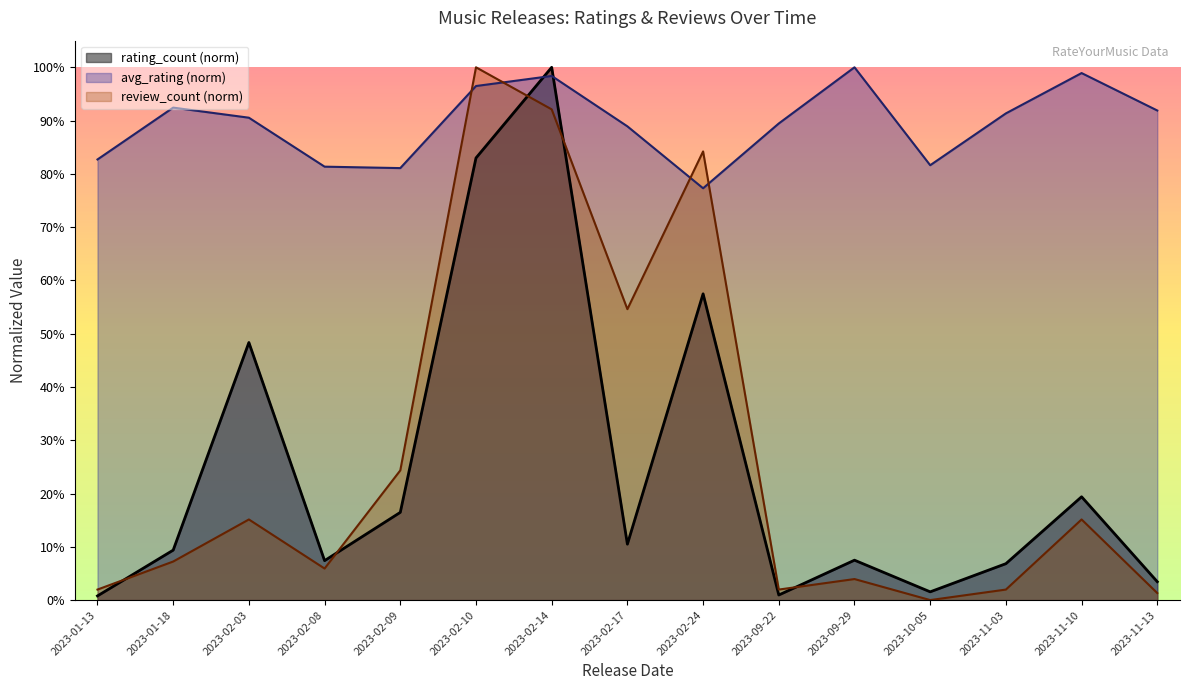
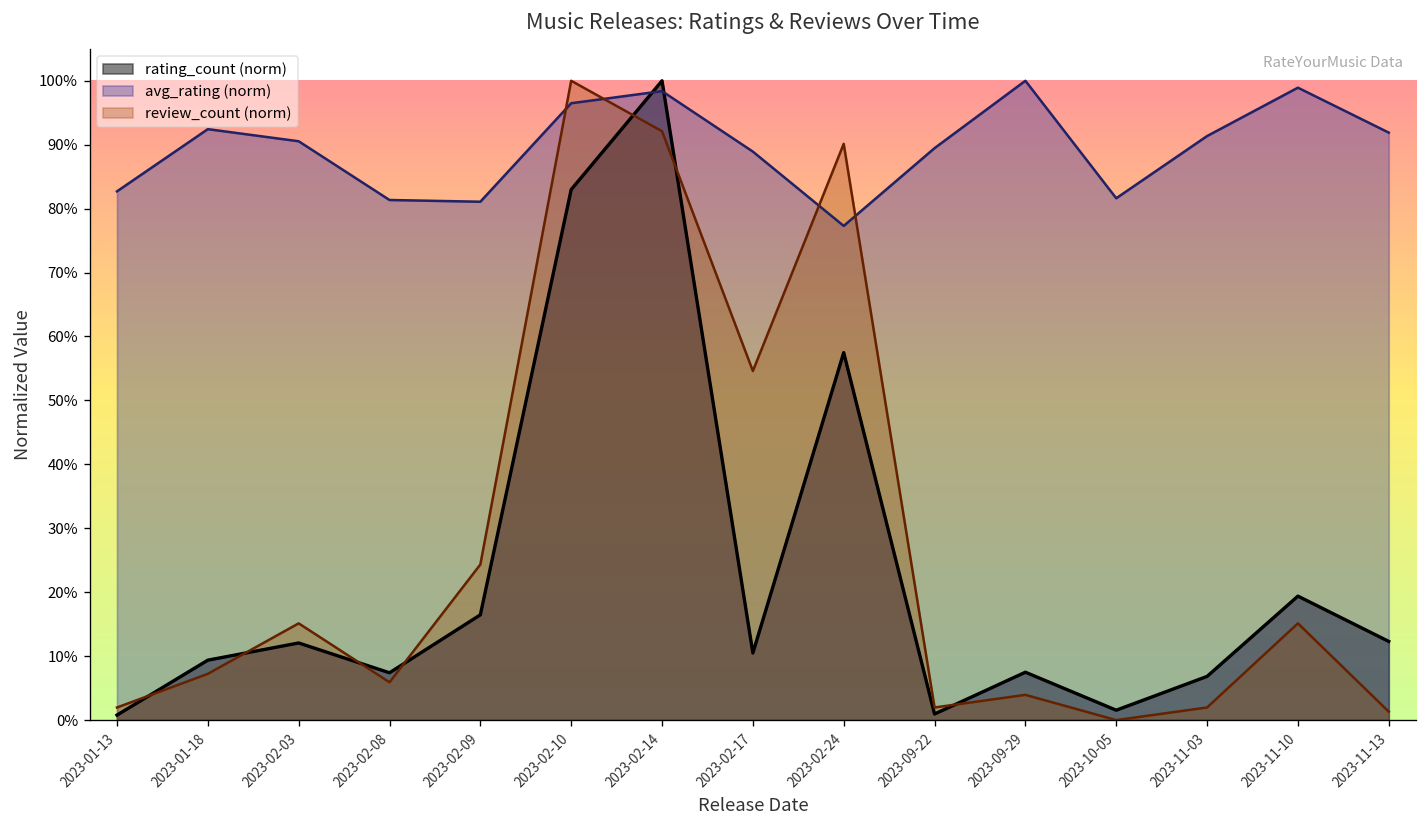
  {
    "rating_count (norm)": {
      "2023-01-13": "1%",
      "2023-01-18": "9%",
-     "2023-02-03": "48%",
+     "2023-02-03": "12%",
      "2023-02-08": "7%",
      "2023-02-09": "16%",
      "2023-02-10": "83%",
      "2023-02-14": "100%",
      "2023-02-17": "10%",
      "2023-02-24": "57%",
      "2023-09-22": "1%",
      "2023-09-29": "7%",
      "2023-10-05": "2%",
      "2023-11-03": "7%",
      "2023-11-10": "19%",
-     "2023-11-13": "3%"
+     "2023-11-13": "12%"
    },
    "avg_rating (norm)": {
      "2023-01-13": "83%",
      "2023-02-03": "91%",
      "2023-02-08": "81%",
      "2023-02-09": "81%",
      "2023-02-10": "96%",
      "2023-02-14": "98%",
      "2023-02-17": "89%",
      "2023-02-24": "77%",
      "2023-09-22": "89%",
      "2023-09-29": "100%",
      "2023-10-05": "82%",
      "2023-11-03": "91%",
      "2023-11-10": "99%",
      "2023-11-13": "92%"
    },
    "review_count (norm)": {
      "2023-01-13": "2%",
      "2023-01-18": "7%",
      "2023-02-03": "15%",
      "2023-02-08": "6%",
      "2023-02-09": "24%",
      "2023-02-10": "100%",
      "2023-02-14": "92%",
      "2023-02-17": "55%",
-     "2023-02-24": "84%",
+     "2023-02-24": "90%",
      "2023-09-22": "2%",
      "2023-09-29": "4%",
      "2023-10-05": "0%",
      "2023-11-03": "2%",
      "2023-11-10": "15%",
      "2023-11-13": "1%"
    }
  }
